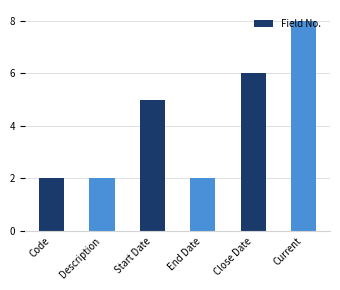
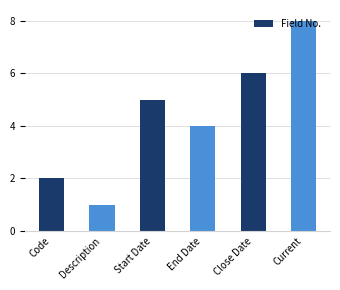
  {
    "Code": 2,
-   "Description": 2,
+   "Description": 1,
    "Start Date": 5,
-   "End Date": 2,
+   "End Date": 4,
    "Close Date": 6,
    "Current": 8
  }
